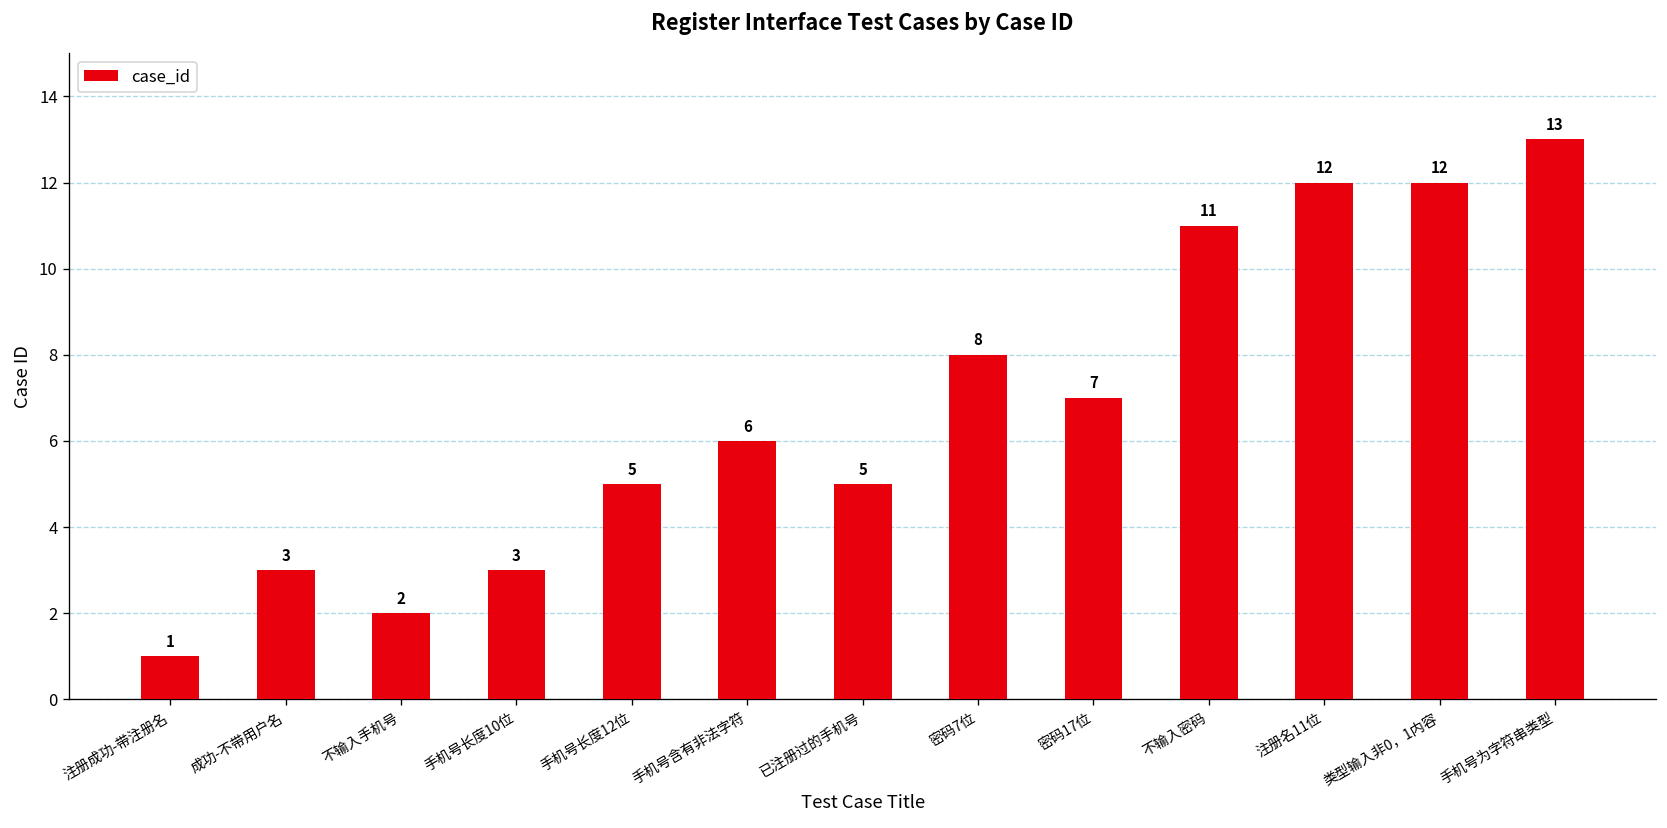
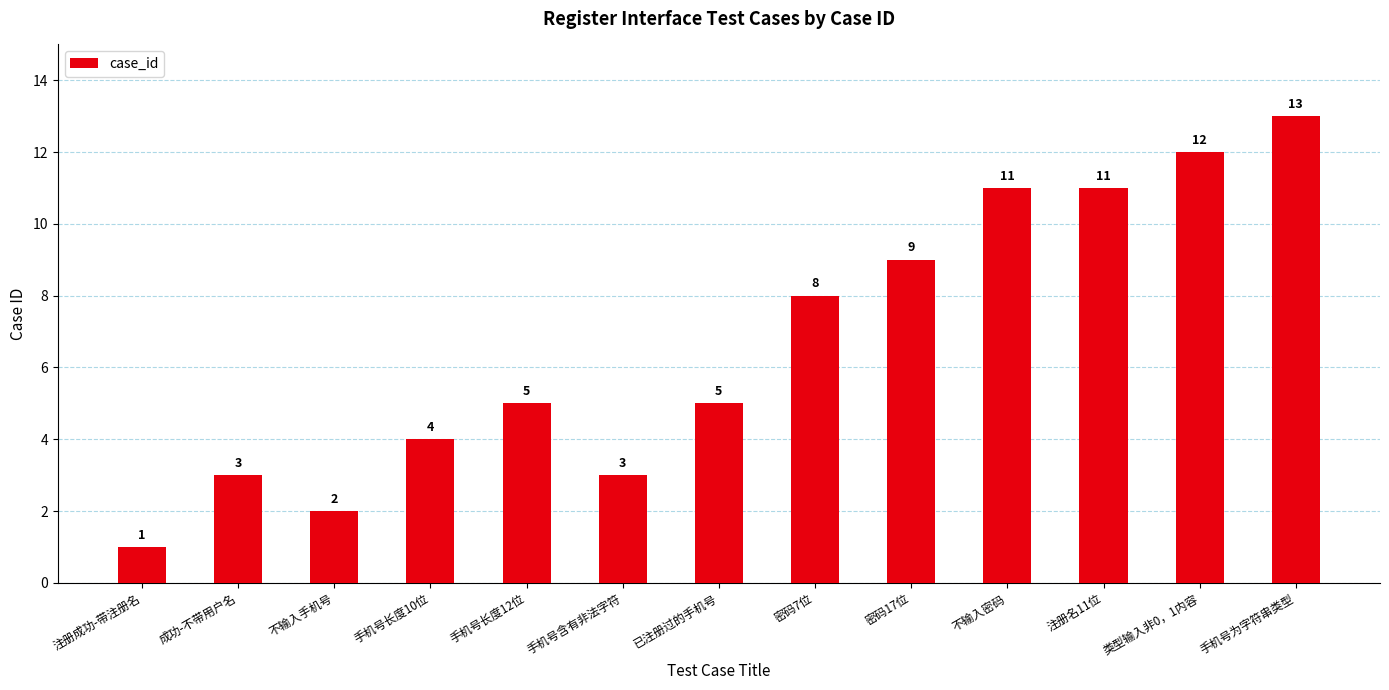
  {
    "注册成功-带注册名": 1,
    "成功-不带用户名": 3,
    "不输入手机号": 2,
-   "手机号长度10位": 3,
+   "手机号长度10位": 4,
    "手机号长度12位": 5,
-   "手机号含有非法字符": 6,
+   "手机号含有非法字符": 3,
    "已注册过的手机号": 5,
    "密码7位": 8,
-   "密码17位": 7,
+   "密码17位": 9,
    "不输入密码": 11,
-   "注册名11位": 12,
+   "注册名11位": 11,
    "类型输入非0，1内容": 12,
    "手机号为字符串类型": 13
  }
